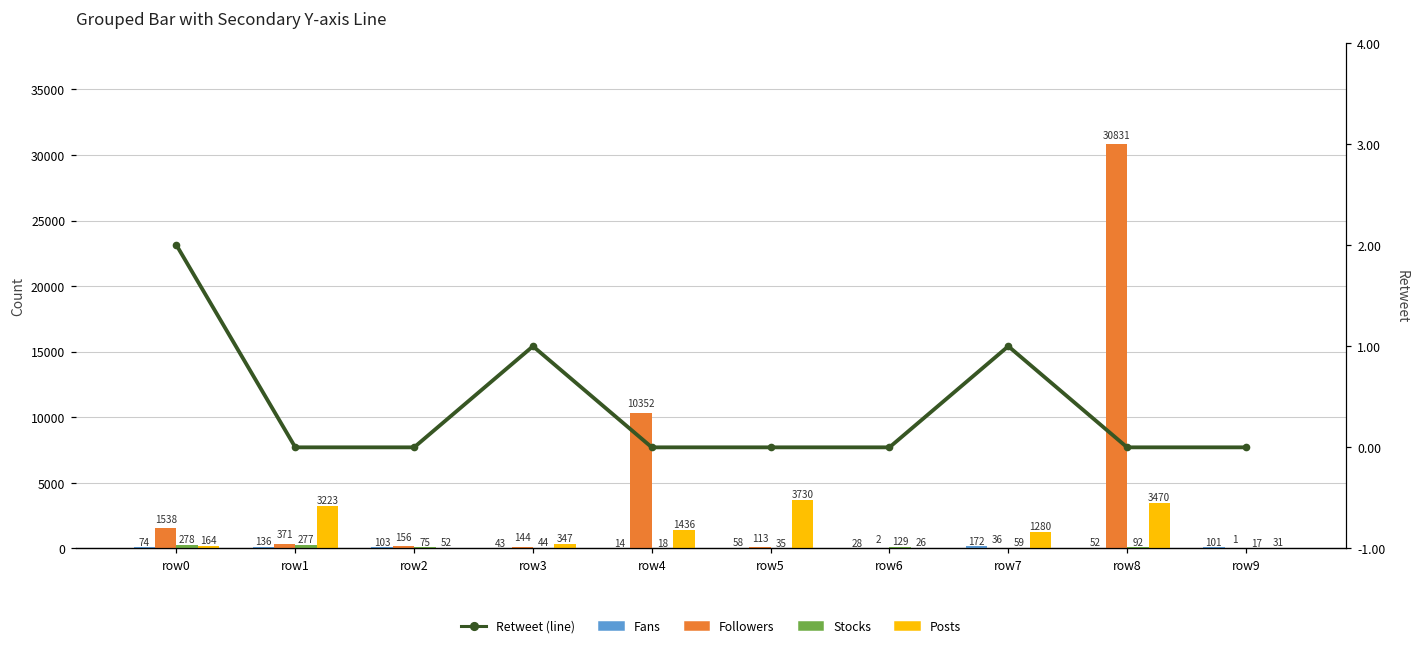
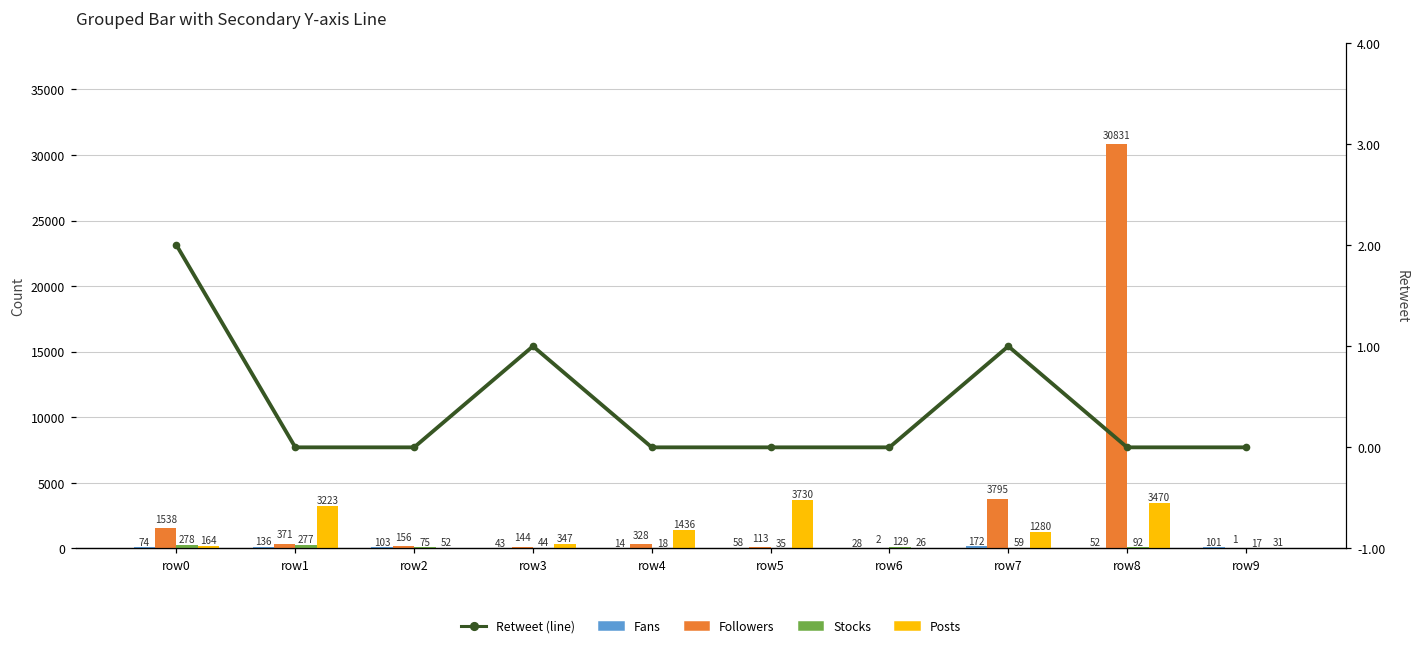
  {
    "Fans": {
      "row0": 74,
      "row1": 136,
      "row2": 103,
      "row3": 43,
      "row4": 14,
      "row5": 58,
      "row6": 28,
      "row7": 172,
      "row8": 52,
      "row9": 101
    },
    "Followers": {
      "row0": 1538,
      "row1": 371,
      "row2": 156,
      "row3": 144,
-     "row4": 10352,
+     "row4": 328,
      "row5": 113,
      "row6": 2,
-     "row7": 36,
+     "row7": 3795,
      "row8": 30831,
      "row9": 1
    },
    "Stocks": {
      "row0": 278,
      "row1": 277,
      "row2": 75,
      "row3": 44,
      "row4": 18,
      "row5": 35,
      "row6": 129,
      "row7": 59,
      "row8": 92,
      "row9": 17
    },
    "Posts": {
      "row0": 164,
      "row1": 3223,
      "row2": 52,
      "row3": 347,
      "row4": 1436,
      "row5": 3730,
      "row6": 26,
      "row7": 1280,
      "row8": 3470,
      "row9": 31
    }
  }
